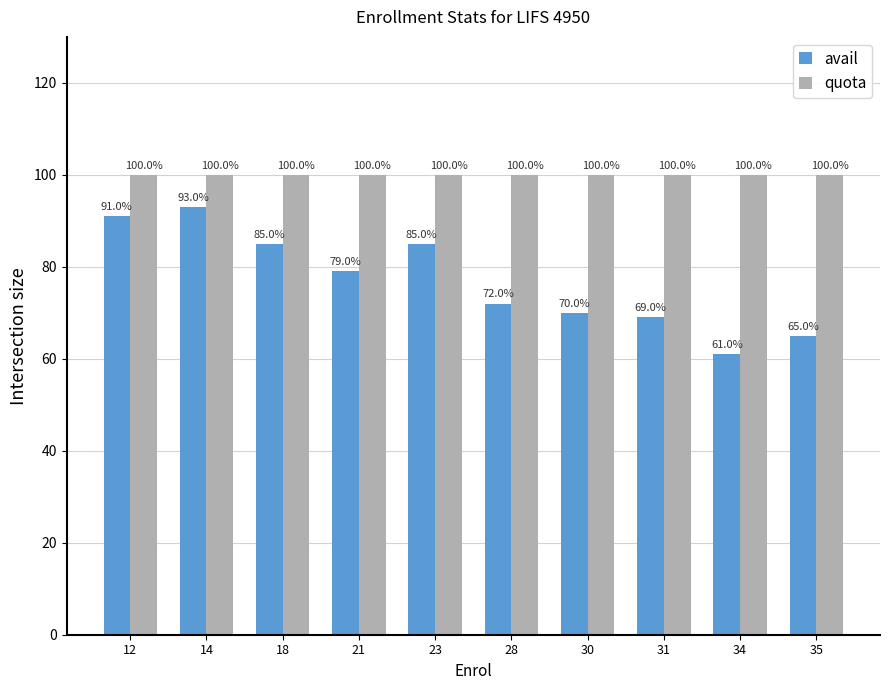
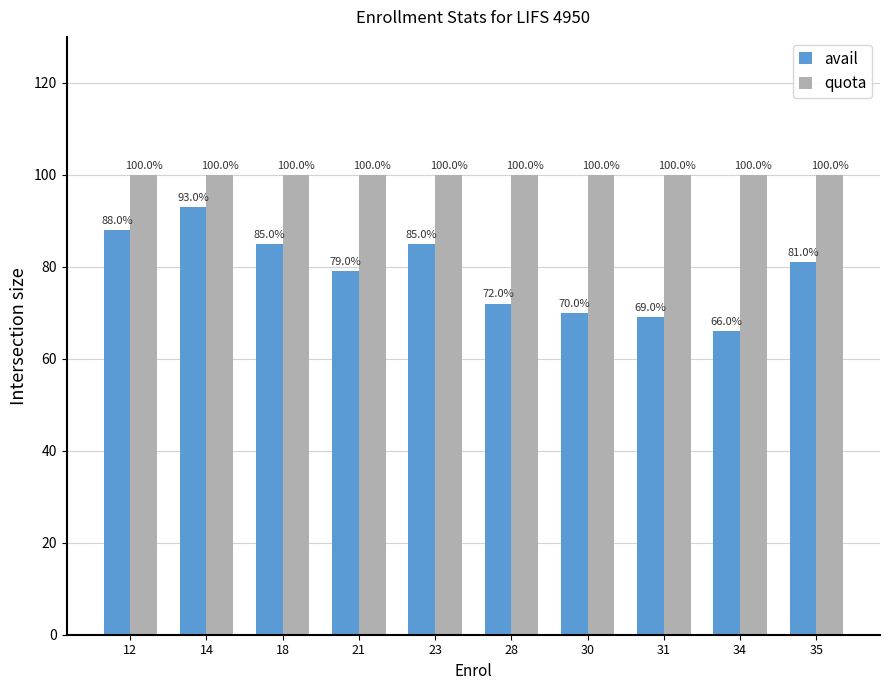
  {
    "avail": {
-     "12": "91.0%",
+     "12": "88.0%",
      "14": "93.0%",
      "18": "85.0%",
      "21": "79.0%",
      "23": "85.0%",
      "28": "72.0%",
      "30": "70.0%",
      "31": "69.0%",
-     "34": "61.0%",
-     "35": "65.0%"
+     "34": "66.0%",
+     "35": "81.0%"
    },
    "quota": {
      "12": "100.0%",
      "14": "100.0%",
      "18": "100.0%",
      "21": "100.0%",
      "23": "100.0%",
      "28": "100.0%",
      "30": "100.0%",
      "31": "100.0%",
      "34": "100.0%",
      "35": "100.0%"
    }
  }
